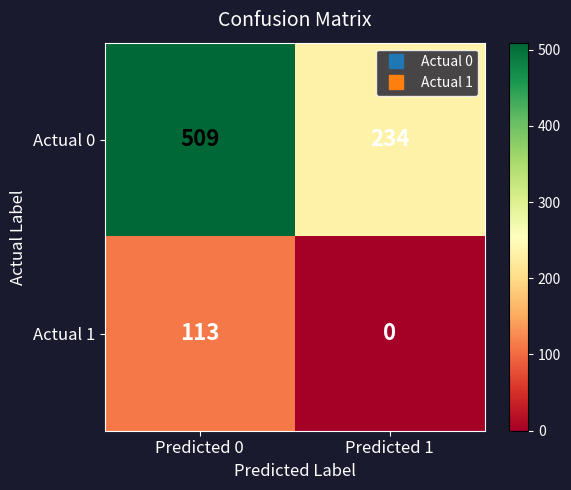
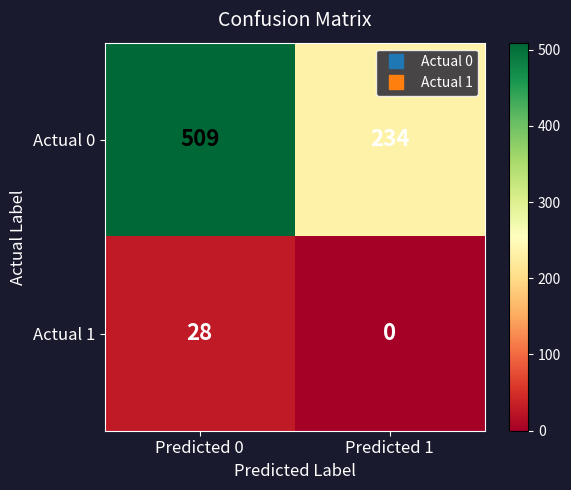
  {
    "Actual 0": {
      "Predicted 0": 509,
      "Predicted 1": 234
    },
    "Actual 1": {
-     "Predicted 0": 113,
+     "Predicted 0": 28,
      "Predicted 1": 0
    }
  }
